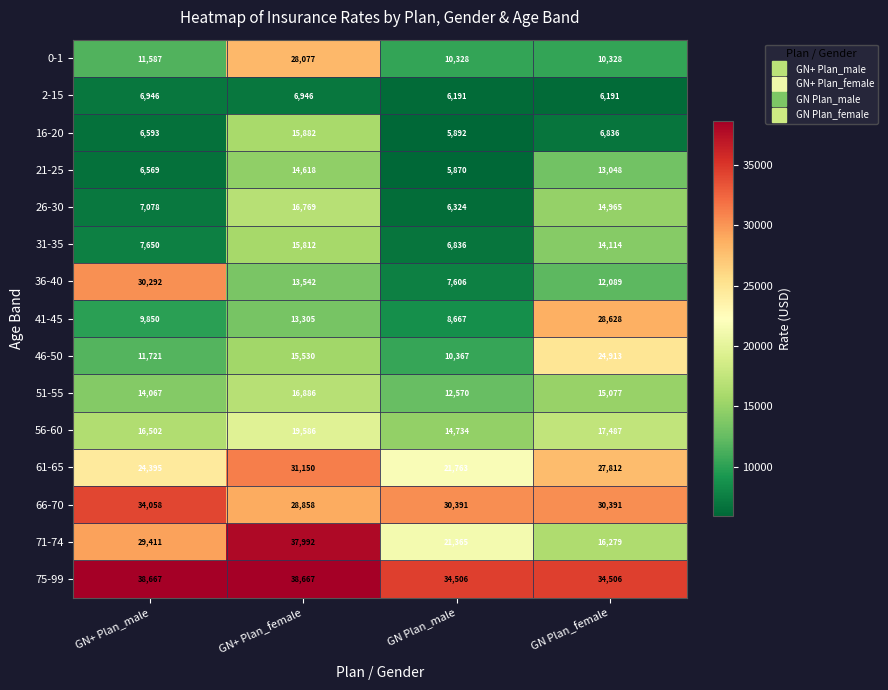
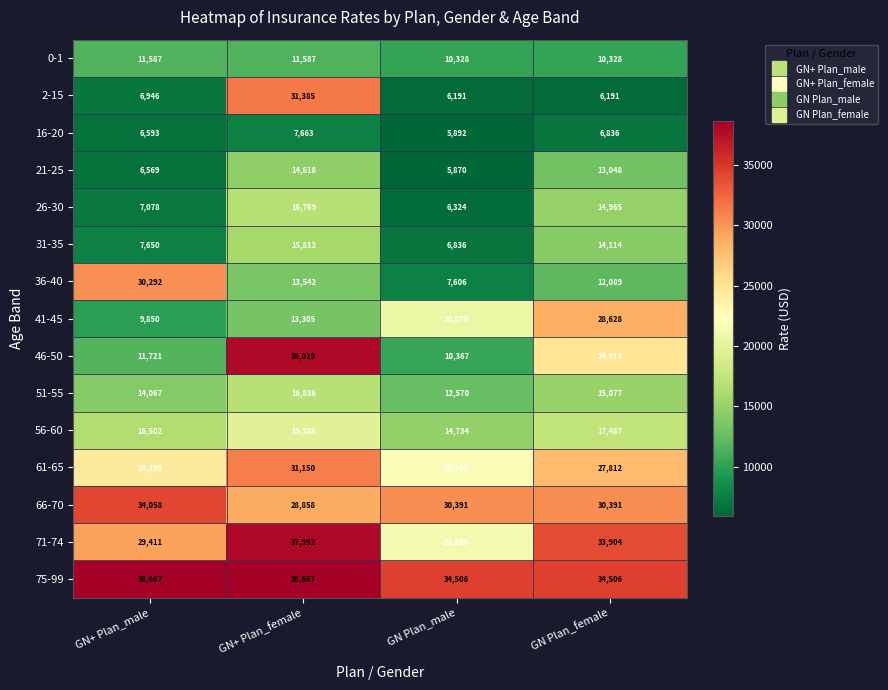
  {
    "0-1": {
      "GN+ Plan_male": "11,587",
-     "GN+ Plan_female": "28,077",
+     "GN+ Plan_female": "11,587",
      "GN Plan_male": "10,328",
      "GN Plan_female": "10,328"
    },
    "2-15": {
      "GN+ Plan_male": "6,946",
-     "GN+ Plan_female": "6,946",
+     "GN+ Plan_female": "31,385",
      "GN Plan_male": "6,191",
      "GN Plan_female": "6,191"
    },
    "16-20": {
      "GN+ Plan_male": "6,593",
-     "GN+ Plan_female": "15,882",
+     "GN+ Plan_female": "7,663",
      "GN Plan_male": "5,892",
      "GN Plan_female": "6,836"
    },
    "21-25": {
      "GN+ Plan_male": "6,569",
      "GN+ Plan_female": "14,618",
      "GN Plan_male": "5,870",
      "GN Plan_female": "13,048"
    },
    "26-30": {
      "GN+ Plan_male": "7,078",
      "GN+ Plan_female": "16,769",
      "GN Plan_male": "6,324",
      "GN Plan_female": "14,965"
    },
    "31-35": {
      "GN+ Plan_male": "7,650",
      "GN+ Plan_female": "15,812",
      "GN Plan_male": "6,836",
      "GN Plan_female": "14,114"
    },
    "36-40": {
      "GN+ Plan_male": "30,292",
      "GN+ Plan_female": "13,542",
      "GN Plan_male": "7,606",
      "GN Plan_female": "12,089"
    },
    "41-45": {
      "GN+ Plan_male": "9,850",
      "GN+ Plan_female": "13,305",
-     "GN Plan_male": "8,667",
+     "GN Plan_male": "20,676",
      "GN Plan_female": "28,628"
    },
    "46-50": {
      "GN+ Plan_male": "11,721",
-     "GN+ Plan_female": "15,530",
+     "GN+ Plan_female": "38,019",
      "GN Plan_male": "10,367",
      "GN Plan_female": "24,913"
    },
    "51-55": {
      "GN+ Plan_male": "14,067",
      "GN+ Plan_female": "16,886",
      "GN Plan_male": "12,570",
      "GN Plan_female": "15,077"
    },
    "56-60": {
      "GN+ Plan_male": "16,502",
      "GN+ Plan_female": "19,586",
      "GN Plan_male": "14,734",
      "GN Plan_female": "17,487"
    },
    "61-65": {
      "GN+ Plan_male": "24,395",
      "GN+ Plan_female": "31,150",
      "GN Plan_male": "21,763",
      "GN Plan_female": "27,812"
    },
    "66-70": {
      "GN+ Plan_male": "34,058",
      "GN+ Plan_female": "28,858",
      "GN Plan_male": "30,391",
      "GN Plan_female": "30,391"
    },
    "71-74": {
      "GN+ Plan_male": "29,411",
      "GN+ Plan_female": "37,992",
      "GN Plan_male": "21,365",
-     "GN Plan_female": "16,279"
+     "GN Plan_female": "33,904"
    },
    "75-99": {
      "GN+ Plan_male": "38,667",
      "GN+ Plan_female": "38,667",
      "GN Plan_male": "34,506",
      "GN Plan_female": "34,506"
    }
  }
